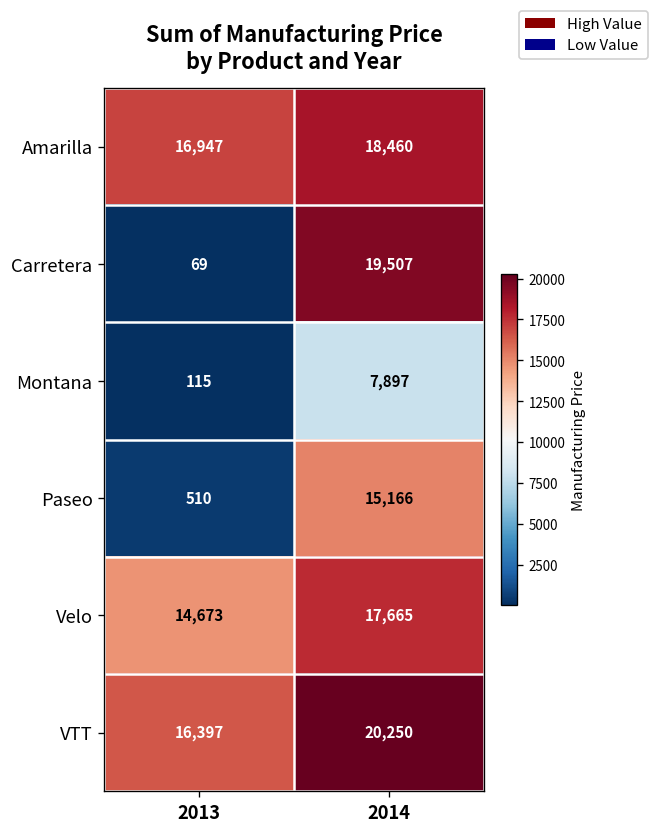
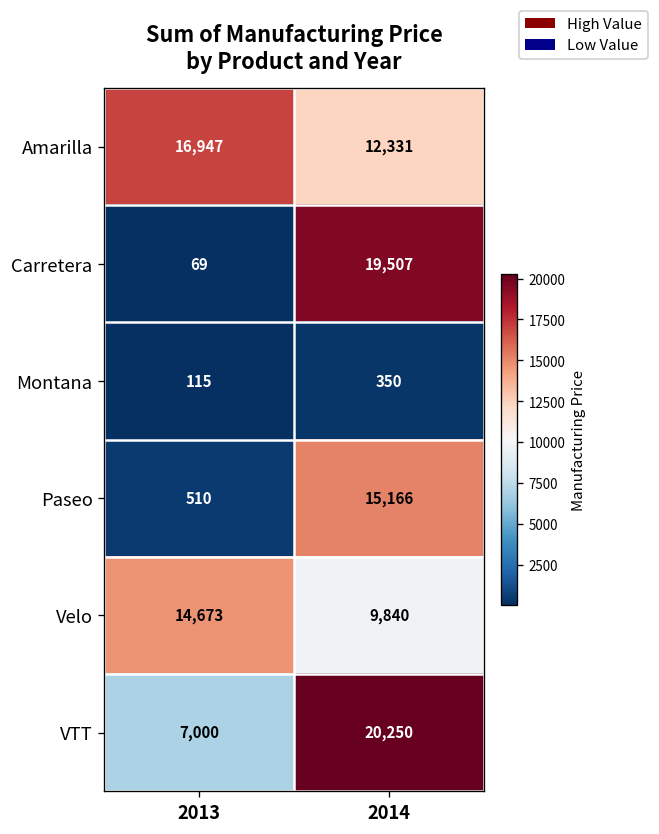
  {
    "Amarilla": {
      "2013": "16,947",
-     "2014": "18,460"
+     "2014": "12,331"
    },
    "Carretera": {
      "2013": "69",
      "2014": "19,507"
    },
    "Montana": {
      "2013": "115",
-     "2014": "7,897"
+     "2014": "350"
    },
    "Paseo": {
      "2013": "510",
      "2014": "15,166"
    },
    "Velo": {
      "2013": "14,673",
-     "2014": "17,665"
+     "2014": "9,840"
    },
    "VTT": {
-     "2013": "16,397",
+     "2013": "7,000",
      "2014": "20,250"
    }
  }
